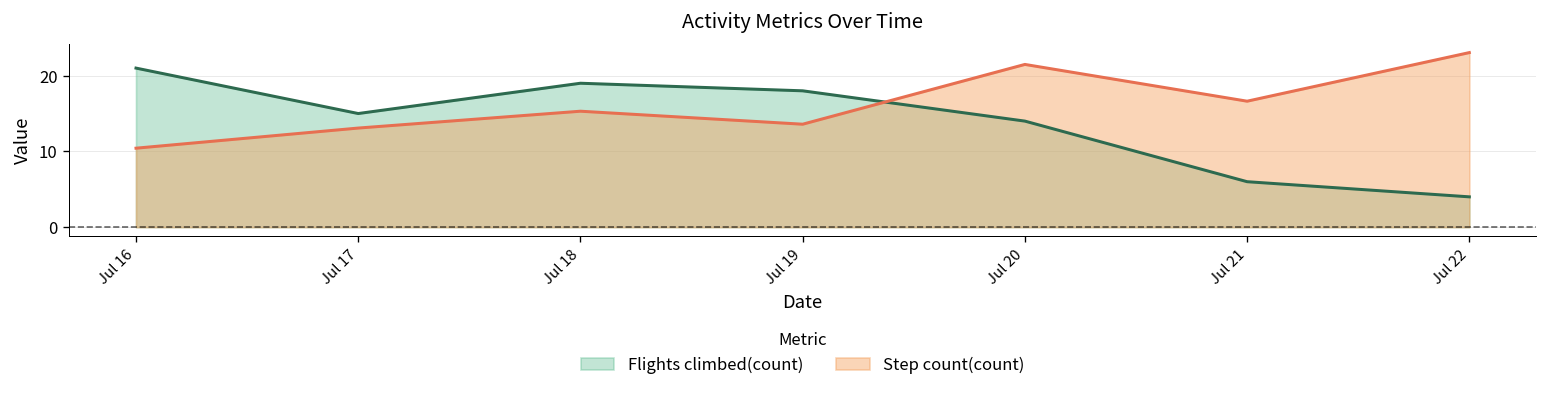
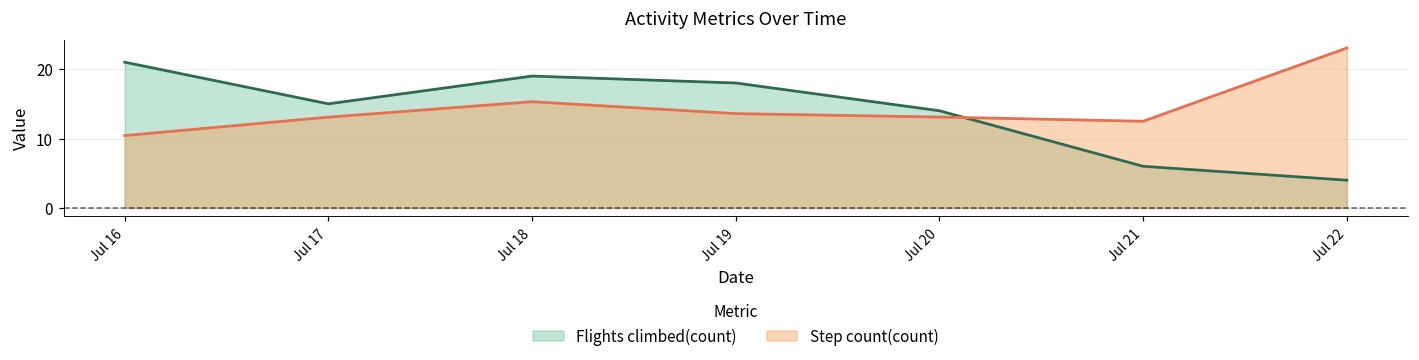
  {
    "Flights climbed(count)": {
      "Jul 16": 21,
      "Jul 17": 15,
      "Jul 18": 19,
      "Jul 19": 18,
      "Jul 20": 14,
      "Jul 21": 6,
      "Jul 22": 4
    },
    "Step count(count)": {
      "Jul 16": 10,
      "Jul 17": 13,
      "Jul 18": 15,
      "Jul 19": 14,
-     "Jul 20": 21,
-     "Jul 21": 17,
+     "Jul 20": 13,
+     "Jul 21": 12,
      "Jul 22": 23
    }
  }
